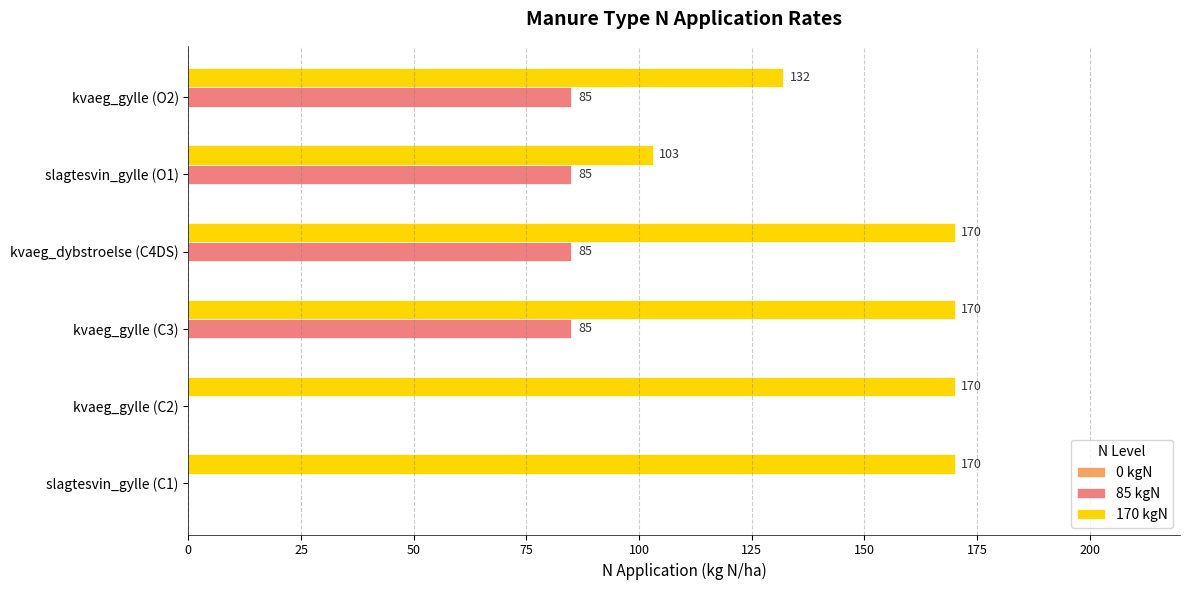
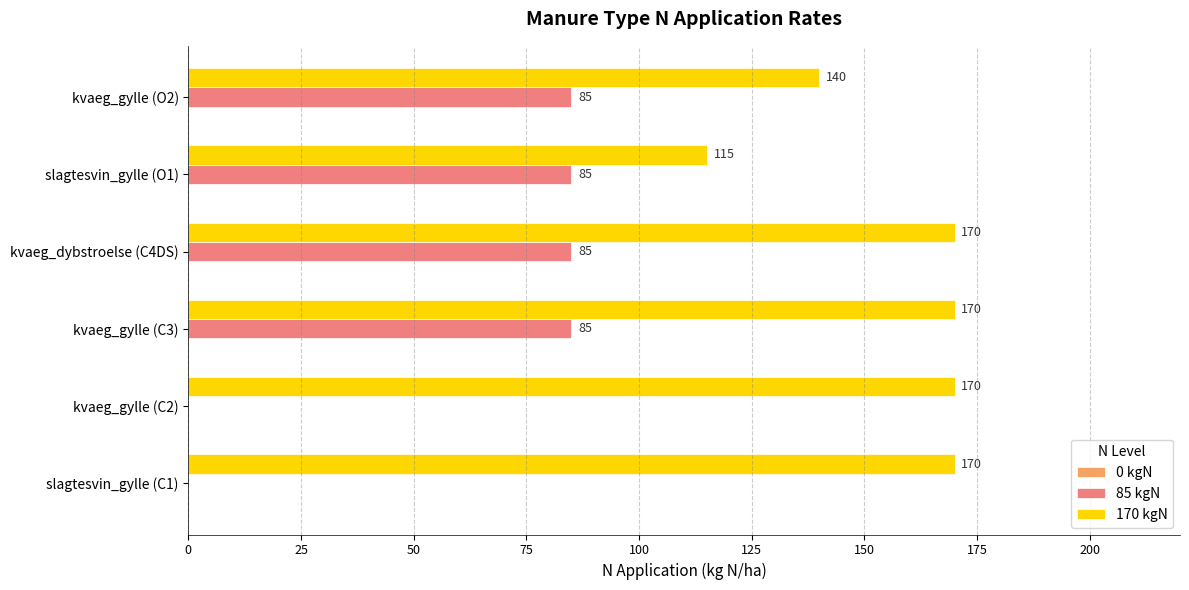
  {
    "170 kgN": {
-     "kvaeg_gylle (O2)": 132,
-     "slagtesvin_gylle (O1)": 103,
+     "kvaeg_gylle (O2)": 140,
+     "slagtesvin_gylle (O1)": 115,
      "kvaeg_dybstroelse (C4DS)": 170,
      "kvaeg_gylle (C3)": 170,
      "kvaeg_gylle (C2)": 170,
      "slagtesvin_gylle (C1)": 170
    }
  }
